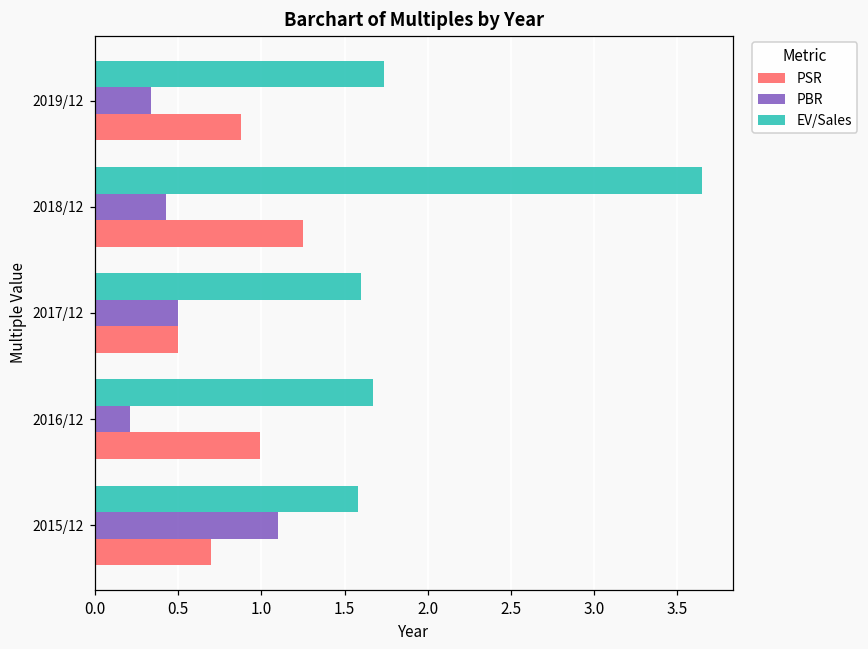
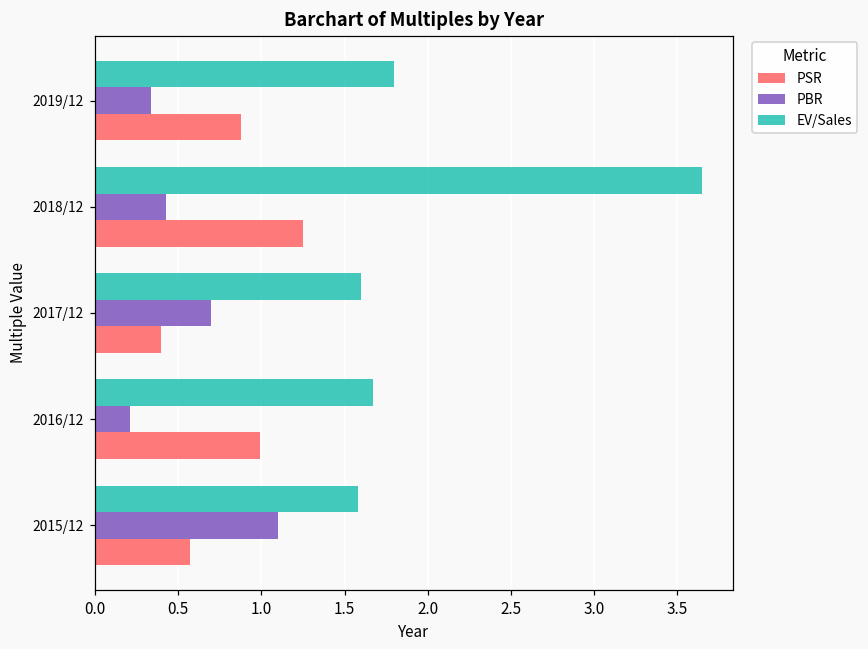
  {
    "PSR": {
      "2019/12": 0.88,
      "2018/12": 1.25,
-     "2017/12": 0.5,
+     "2017/12": 0.4,
      "2016/12": 0.99,
-     "2015/12": 0.70
+     "2015/12": 0.57
    },
    "PBR": {
      "2019/12": 0.34,
      "2018/12": 0.43,
-     "2017/12": 0.5,
+     "2017/12": 0.7,
      "2016/12": 0.2,
      "2015/12": 1.1
    },
    "EV/Sales": {
-     "2019/12": 1.74,
+     "2019/12": 1.80,
      "2018/12": 3.65,
      "2017/12": 1.60,
      "2016/12": 1.67,
      "2015/12": 1.58
    }
  }
